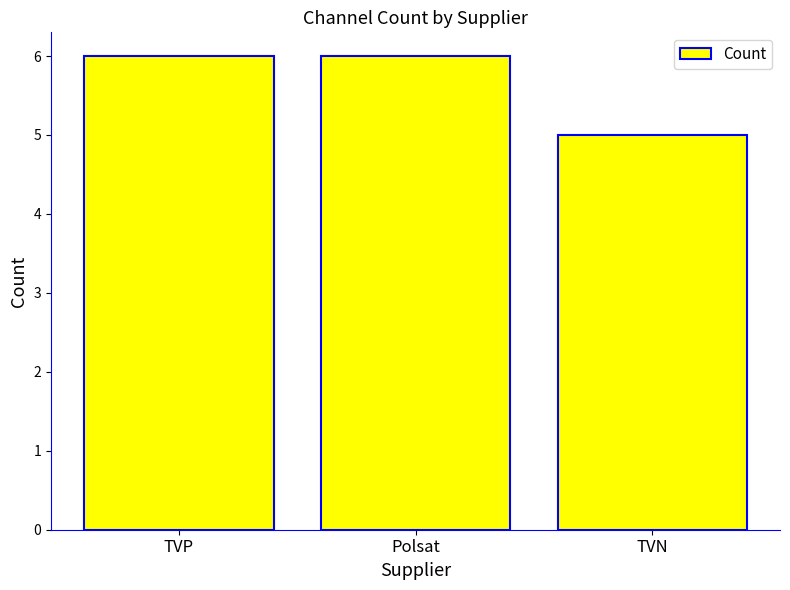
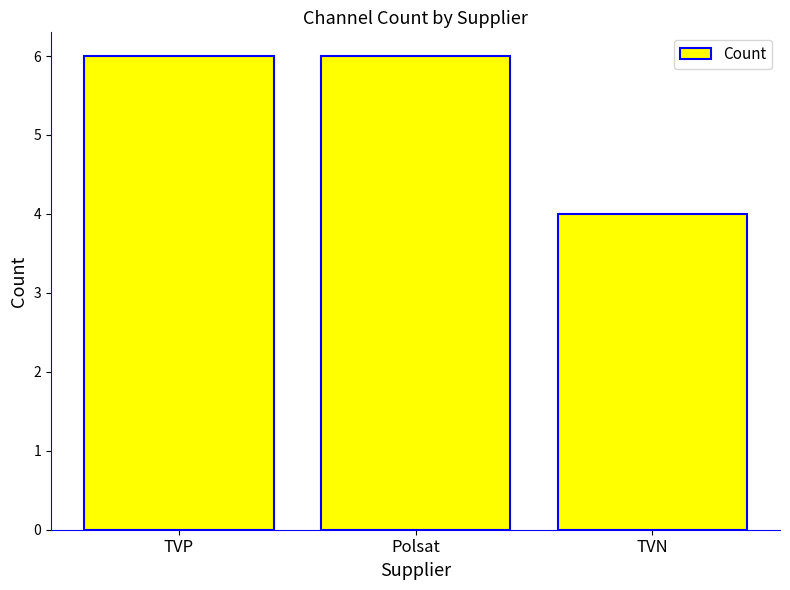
  {
    "TVP": 6,
    "Polsat": 6,
-   "TVN": 5
+   "TVN": 4
  }
